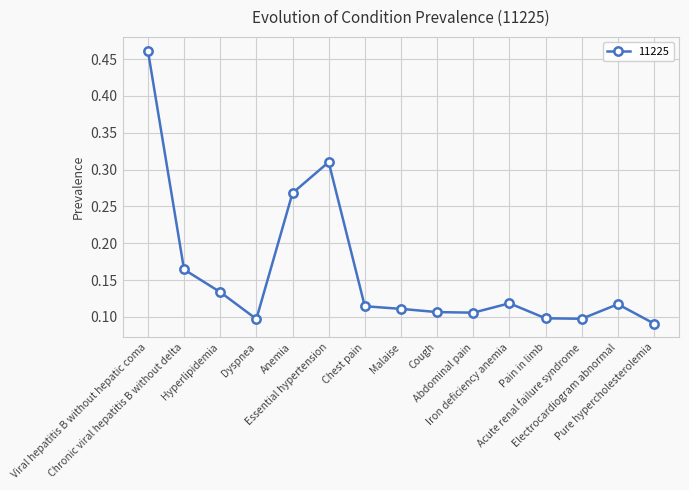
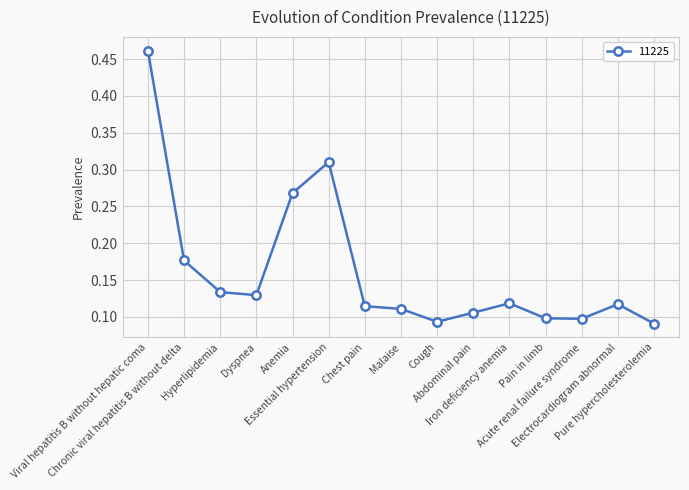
  {
    "Viral hepatitis B without hepatic coma": 0.46,
-   "Chronic viral hepatitis B without delta": 0.16,
+   "Chronic viral hepatitis B without delta": 0.18,
    "Hyperlipidemia": 0.13,
-   "Dyspnea": 0.10,
+   "Dyspnea": 0.13,
    "Anemia": 0.27,
    "Essential hypertension": 0.31,
    "Chest pain": 0.11,
    "Malaise": 0.11,
-   "Cough": 0.11,
+   "Cough": 0.09,
    "Abdominal pain": 0.11,
    "Iron deficiency anemia": 0.12,
    "Pain in limb": 0.10,
    "Acute renal failure syndrome": 0.10,
    "Electrocardiogram abnormal": 0.12,
    "Pure hypercholesterolemia": 0.09
  }
